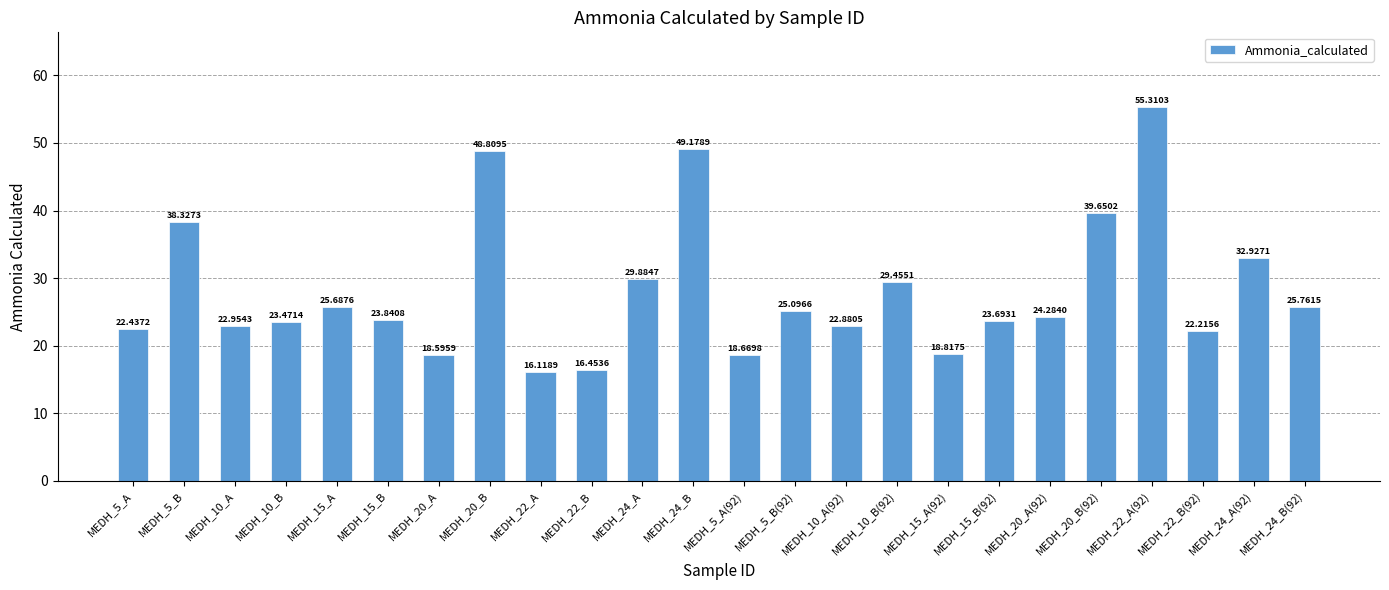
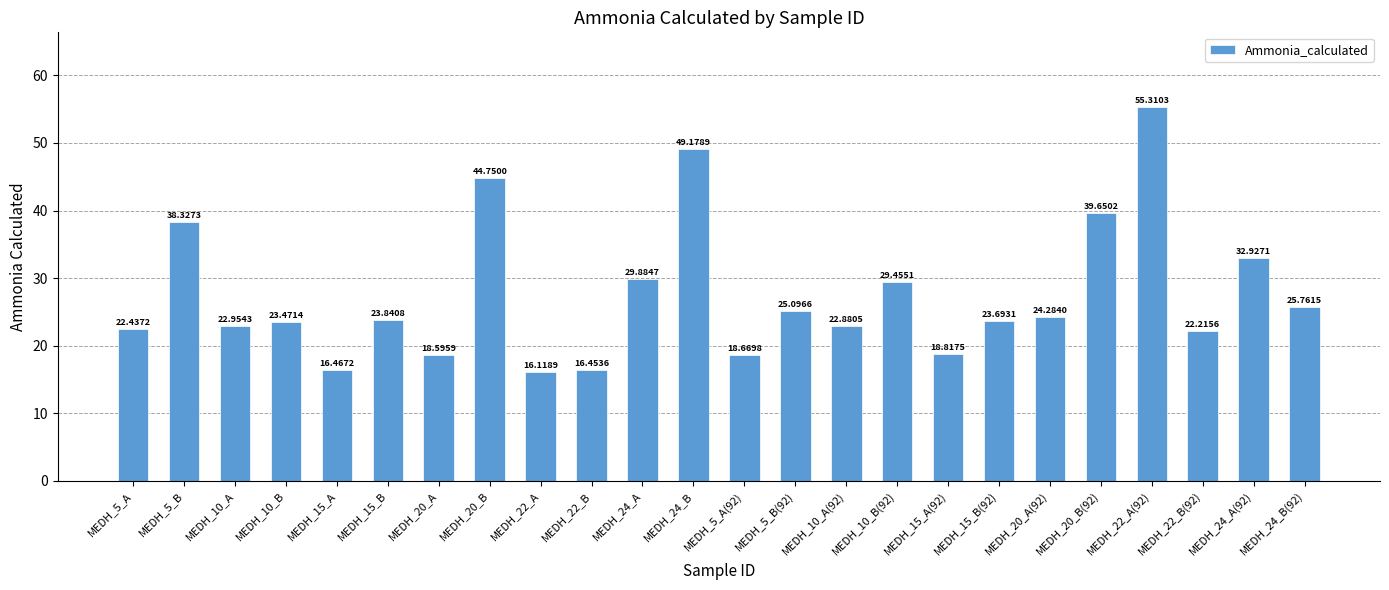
  {
    "MEDH_5_A": 22.4372,
    "MEDH_5_B": 38.3273,
    "MEDH_10_A": 22.9543,
    "MEDH_10_B": 23.4714,
-   "MEDH_15_A": 25.6876,
+   "MEDH_15_A": 16.4672,
    "MEDH_15_B": 23.8408,
    "MEDH_20_A": 18.5959,
-   "MEDH_20_B": 48.8095,
+   "MEDH_20_B": 44.7500,
    "MEDH_22_A": 16.1189,
    "MEDH_22_B": 16.4536,
    "MEDH_24_A": 29.8847,
    "MEDH_24_B": 49.1789,
    "MEDH_5_A(92)": 18.6698,
    "MEDH_5_B(92)": 25.0966,
    "MEDH_10_A(92)": 22.8805,
    "MEDH_10_B(92)": 29.4551,
    "MEDH_15_A(92)": 18.8175,
    "MEDH_15_B(92)": 23.6931,
    "MEDH_20_A(92)": 24.2840,
    "MEDH_20_B(92)": 39.6502,
    "MEDH_22_A(92)": 55.3103,
    "MEDH_22_B(92)": 22.2156,
    "MEDH_24_A(92)": 32.9271,
    "MEDH_24_B(92)": 25.7615
  }
